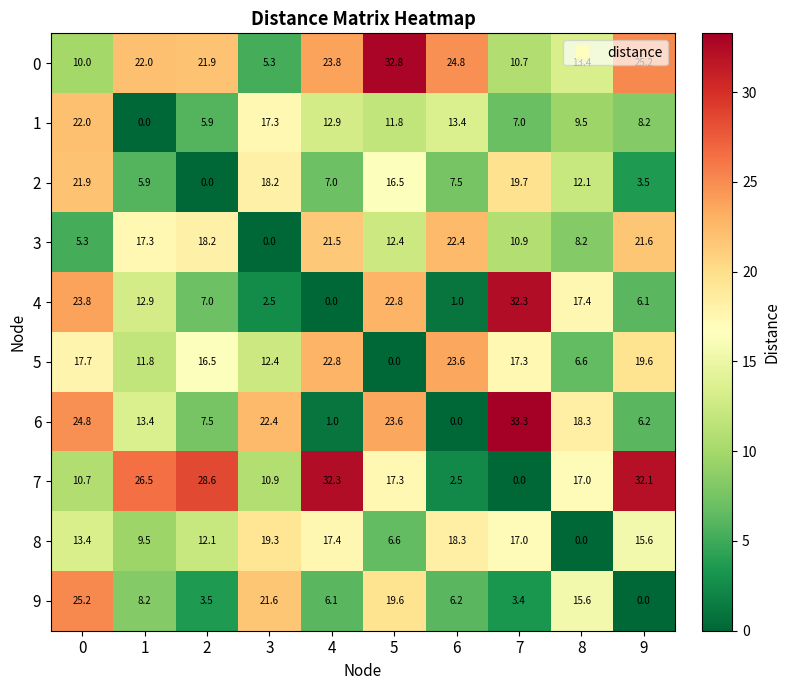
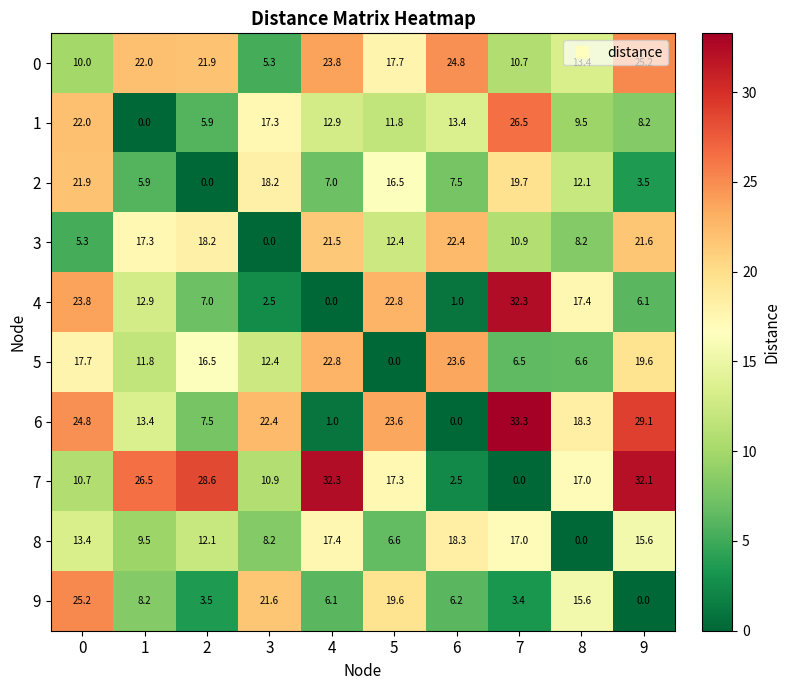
  {
    "0": {
      "0": 10.0,
      "1": 22.0,
      "2": 21.9,
      "3": 5.3,
      "4": 23.8,
-     "5": 32.8,
+     "5": 17.7,
      "6": 24.8,
      "7": 10.7
    },
    "1": {
      "0": 22.0,
      "1": 0.0,
      "2": 5.9,
      "3": 17.3,
      "4": 12.9,
      "5": 11.8,
      "6": 13.4,
-     "7": 7.0,
+     "7": 26.5,
      "8": 9.5,
      "9": 8.2
    },
    "2": {
      "0": 21.9,
      "1": 5.9,
      "2": 0.0,
      "3": 18.2,
      "4": 7.0,
      "5": 16.5,
      "6": 7.5,
      "7": 19.7,
      "8": 12.1,
      "9": 3.5
    },
    "3": {
      "0": 5.3,
      "1": 17.3,
      "2": 18.2,
      "3": 0.0,
      "4": 21.5,
      "5": 12.4,
      "6": 22.4,
      "7": 10.9,
      "8": 8.2,
      "9": 21.6
    },
    "4": {
      "0": 23.8,
      "1": 12.9,
      "2": 7.0,
      "3": 2.5,
      "4": 0.0,
      "5": 22.8,
      "6": 1.0,
      "7": 32.3,
      "8": 17.4,
      "9": 6.1
    },
    "5": {
      "0": 17.7,
      "1": 11.8,
      "2": 16.5,
      "3": 12.4,
      "4": 22.8,
      "5": 0.0,
      "6": 23.6,
-     "7": 17.3,
+     "7": 6.5,
      "8": 6.6,
      "9": 19.6
    },
    "6": {
      "0": 24.8,
      "1": 13.4,
      "2": 7.5,
      "3": 22.4,
      "4": 1.0,
      "5": 23.6,
      "6": 0.0,
      "7": 33.3,
      "8": 18.3,
-     "9": 6.2
+     "9": 29.1
    },
    "7": {
      "0": 10.7,
      "1": 26.5,
      "2": 28.6,
      "3": 10.9,
      "4": 32.3,
      "5": 17.3,
      "6": 2.5,
      "7": 0.0,
      "8": 17.0,
      "9": 32.1
    },
    "8": {
      "0": 13.4,
      "1": 9.5,
      "2": 12.1,
-     "3": 19.3,
+     "3": 8.2,
      "4": 17.4,
      "5": 6.6,
      "6": 18.3,
      "7": 17.0,
      "8": 0.0,
      "9": 15.6
    },
    "9": {
      "0": 25.2,
      "1": 8.2,
      "2": 3.5,
      "3": 21.6,
      "4": 6.1,
      "5": 19.6,
      "6": 6.2,
      "7": 3.4,
      "8": 15.6,
      "9": 0.0
    }
  }
